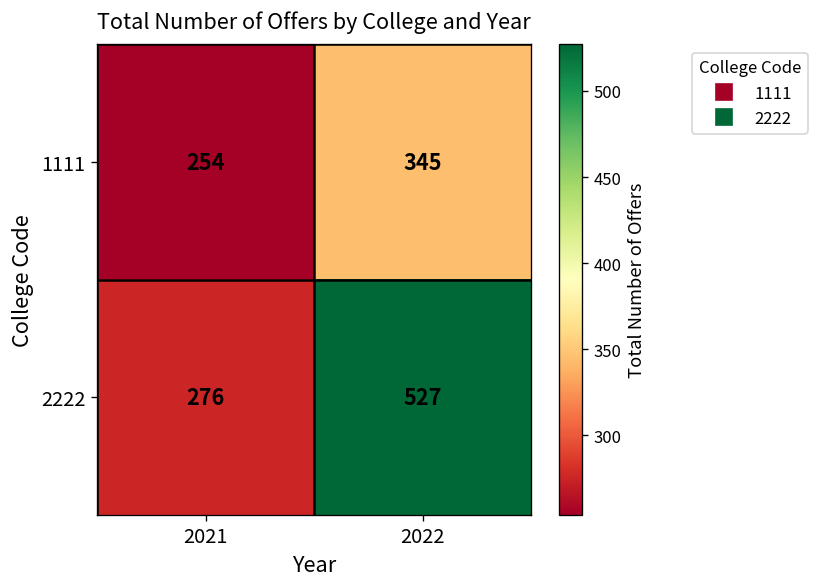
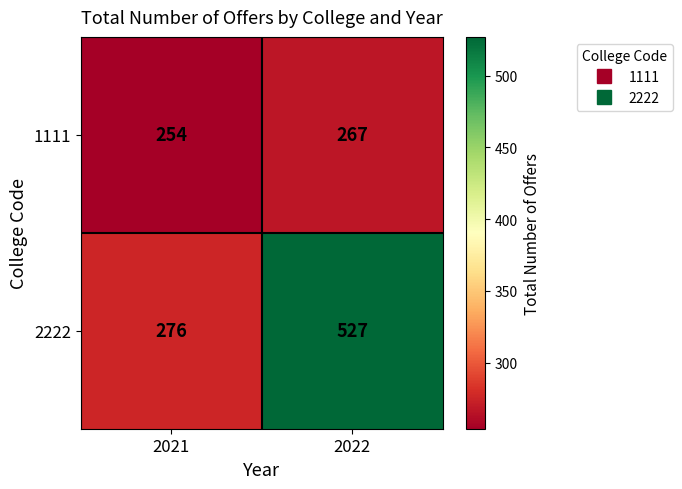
  {
    "1111": {
      "2021": 254,
-     "2022": 345
+     "2022": 267
    },
    "2222": {
      "2021": 276,
      "2022": 527
    }
  }
